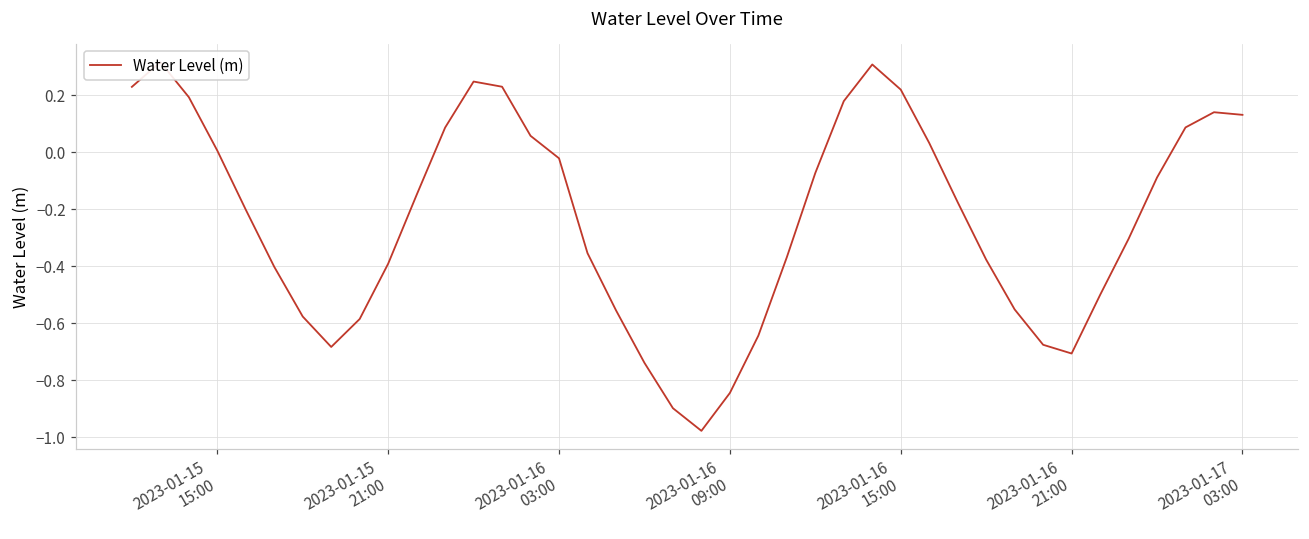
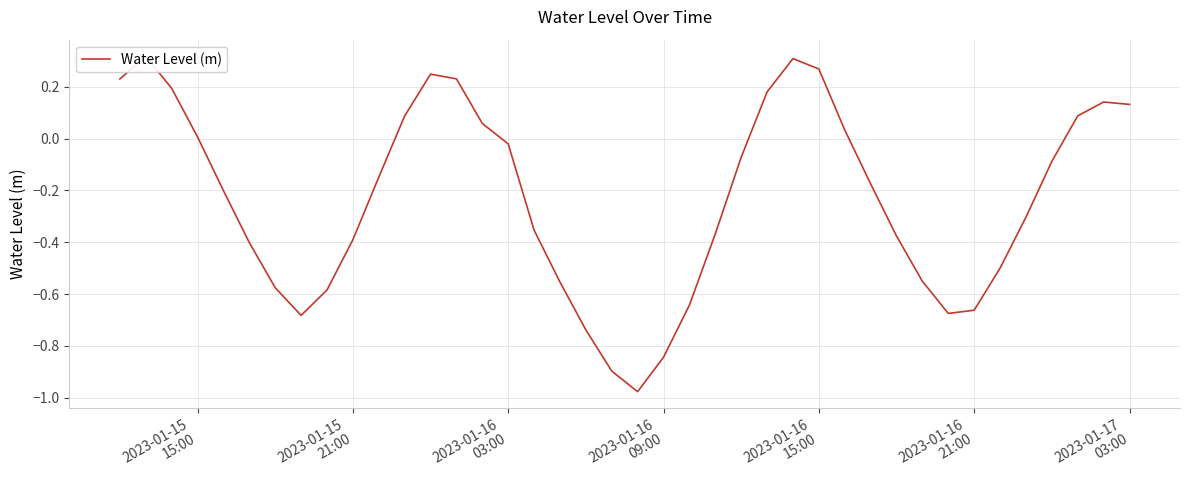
  {
    "2023-01-15 15:00": 0.01,
    "2023-01-15 21:00": -0.39,
    "2023-01-16 03:00": -0.02,
    "2023-01-16 09:00": -0.84,
-   "2023-01-16 15:00": 0.22,
-   "2023-01-16 21:00": -0.71,
+   "2023-01-16 15:00": 0.27,
+   "2023-01-16 21:00": -0.66,
    "2023-01-17 03:00": 0.13
  }
